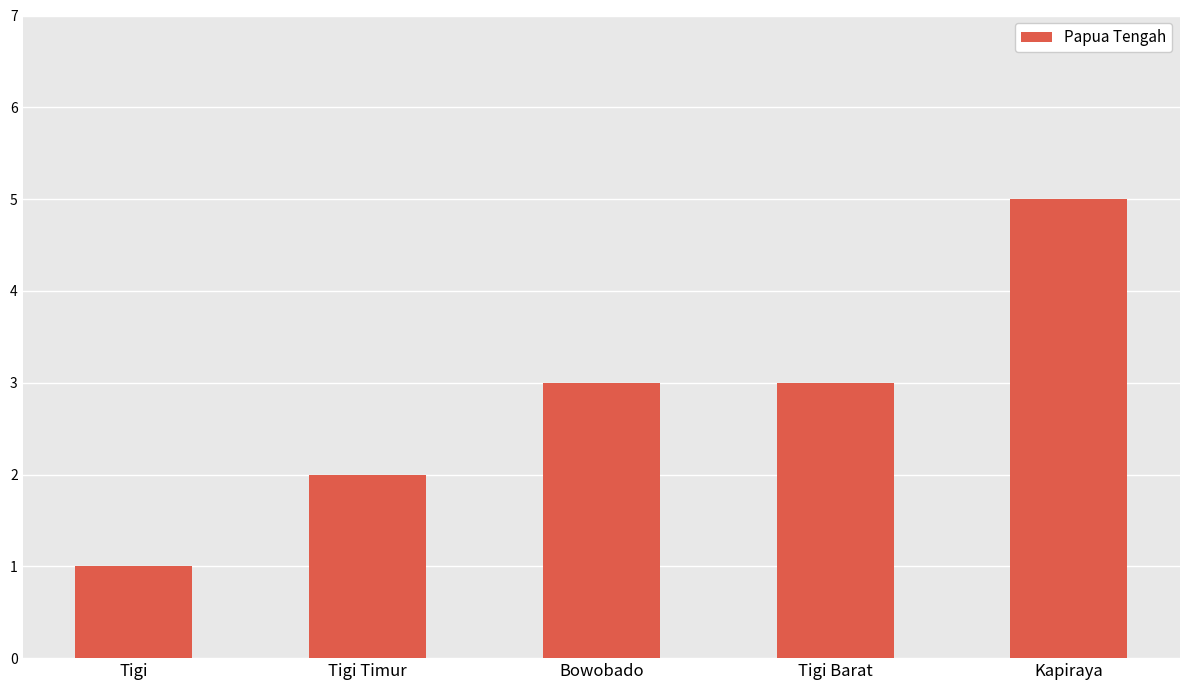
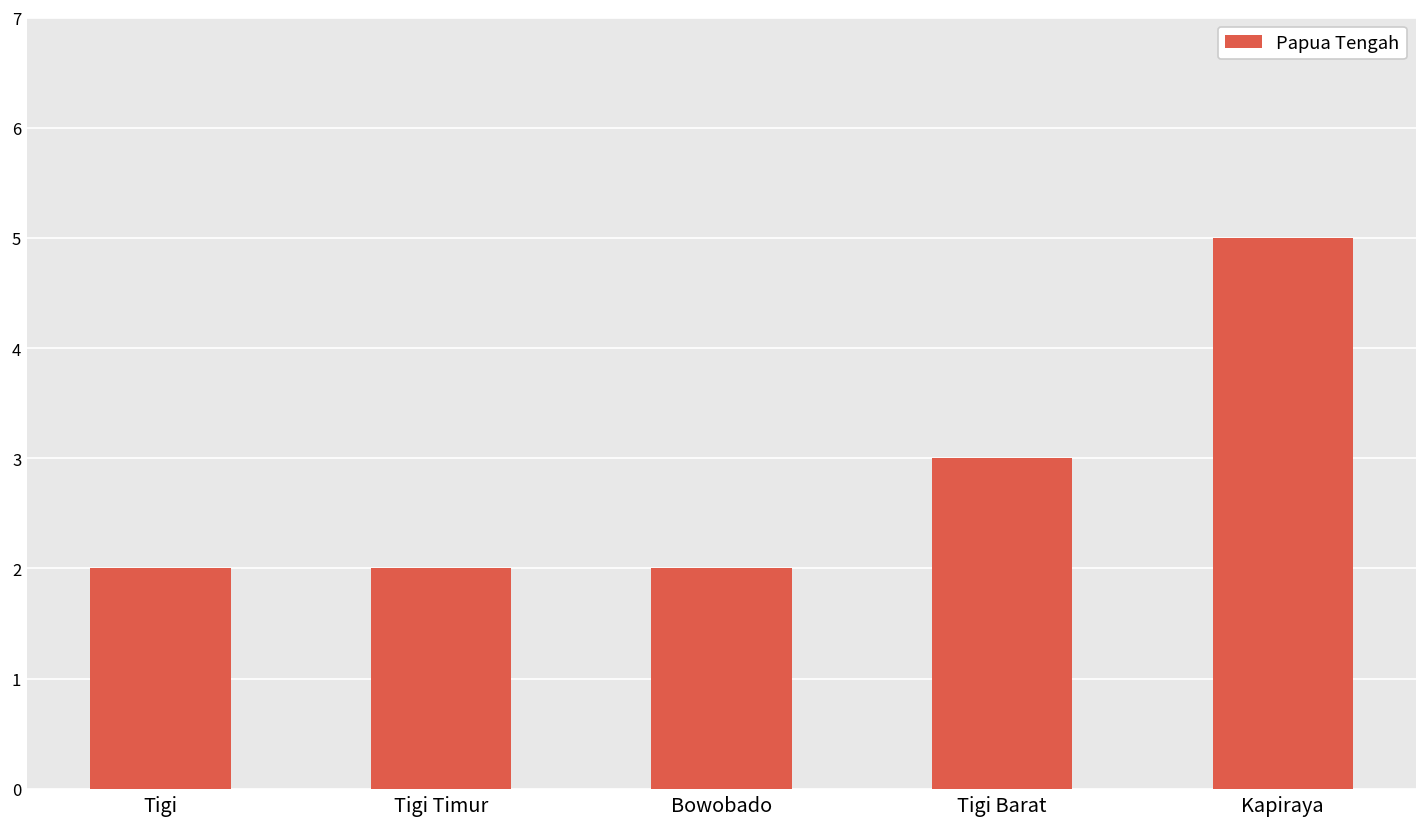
  {
-   "Tigi": 1,
+   "Tigi": 2,
    "Tigi Timur": 2,
-   "Bowobado": 3,
+   "Bowobado": 2,
    "Tigi Barat": 3,
    "Kapiraya": 5
  }
